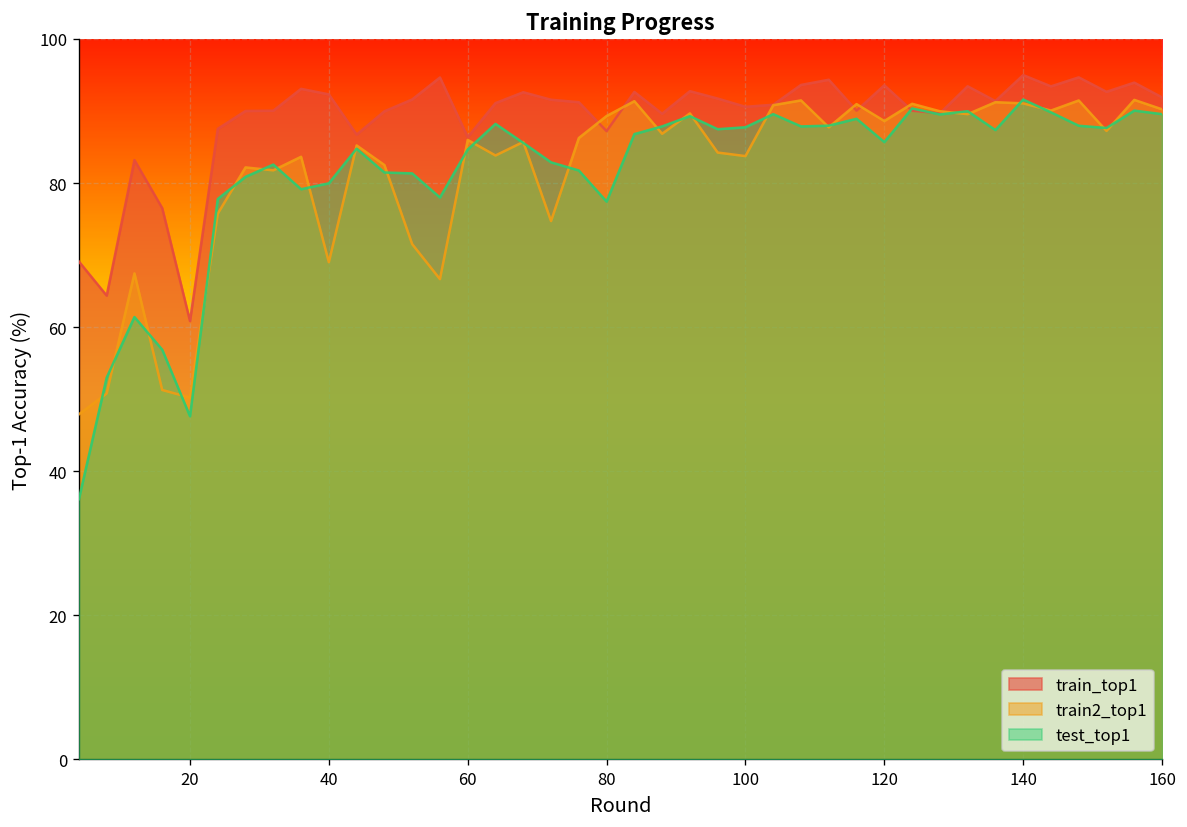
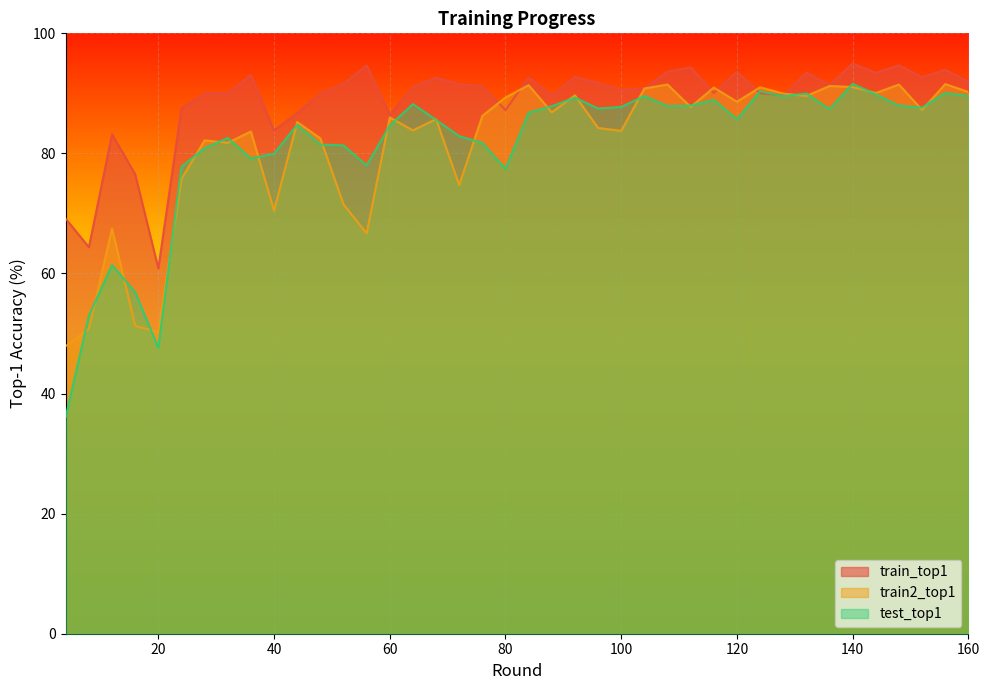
  {
    "train_top1": {
      "20": 61,
-     "40": 92,
+     "40": 84,
      "80": 87,
      "100": 91,
      "120": 94,
      "140": 95,
      "160": 92
    },
    "train2_top1": {
      "20": 50,
-     "40": 69,
+     "40": 70,
      "80": 89,
      "100": 84,
      "120": 89,
      "140": 91,
      "160": 90
    },
    "test_top1": {
      "20": 48,
      "40": 80,
      "60": 85,
      "80": 77,
      "100": 88,
      "120": 86,
      "140": 92,
      "160": 90
    }
  }
